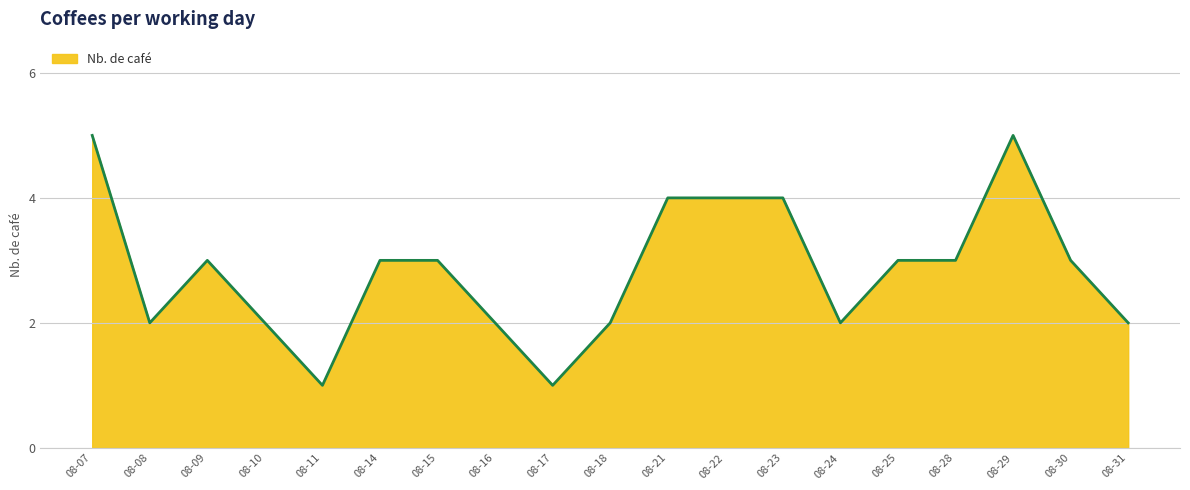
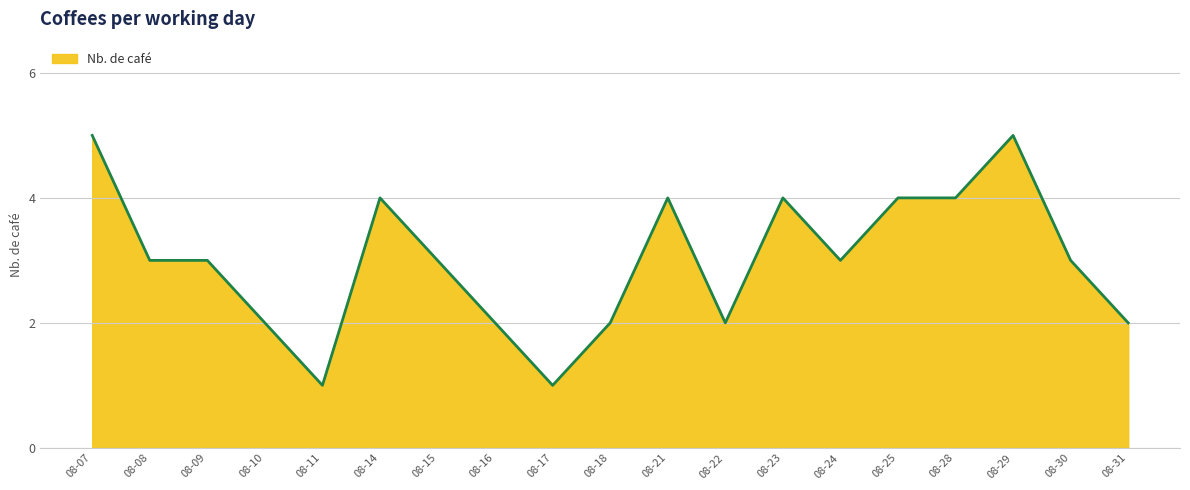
  {
    "08-07": 5,
-   "08-08": 2,
+   "08-08": 3,
    "08-09": 3,
    "08-10": 2,
    "08-11": 1,
-   "08-14": 3,
+   "08-14": 4,
    "08-15": 3,
    "08-16": 2,
    "08-17": 1,
    "08-18": 2,
    "08-21": 4,
-   "08-22": 4,
+   "08-22": 2,
    "08-23": 4,
-   "08-24": 2,
-   "08-25": 3,
-   "08-28": 3,
+   "08-24": 3,
+   "08-25": 4,
+   "08-28": 4,
    "08-29": 5,
    "08-30": 3,
    "08-31": 2
  }
